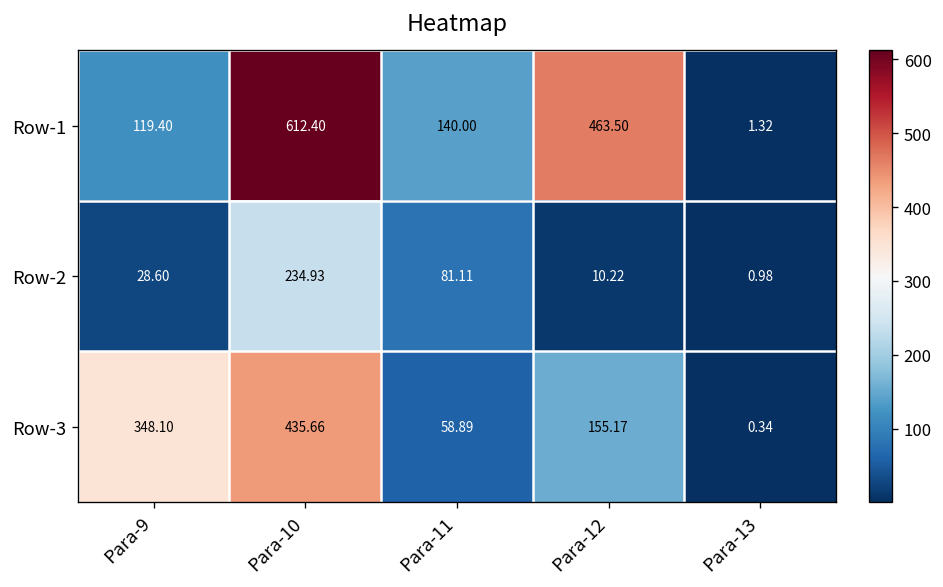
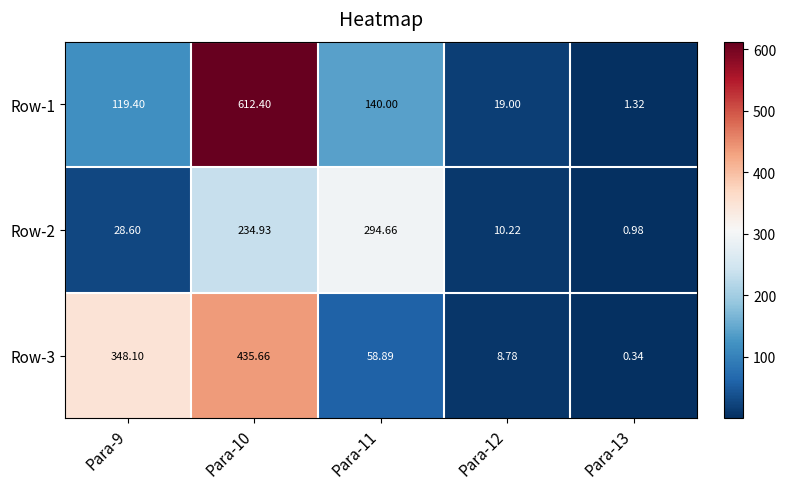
  {
    "Row-1": {
      "Para-9": 119.40,
      "Para-10": 612.40,
      "Para-11": 140.00,
-     "Para-12": 463.50,
+     "Para-12": 19.00,
      "Para-13": 1.32
    },
    "Row-2": {
      "Para-9": 28.60,
      "Para-10": 234.93,
-     "Para-11": 81.11,
+     "Para-11": 294.66,
      "Para-12": 10.22,
      "Para-13": 0.98
    },
    "Row-3": {
      "Para-9": 348.10,
      "Para-10": 435.66,
      "Para-11": 58.89,
-     "Para-12": 155.17,
+     "Para-12": 8.78,
      "Para-13": 0.34
    }
  }
